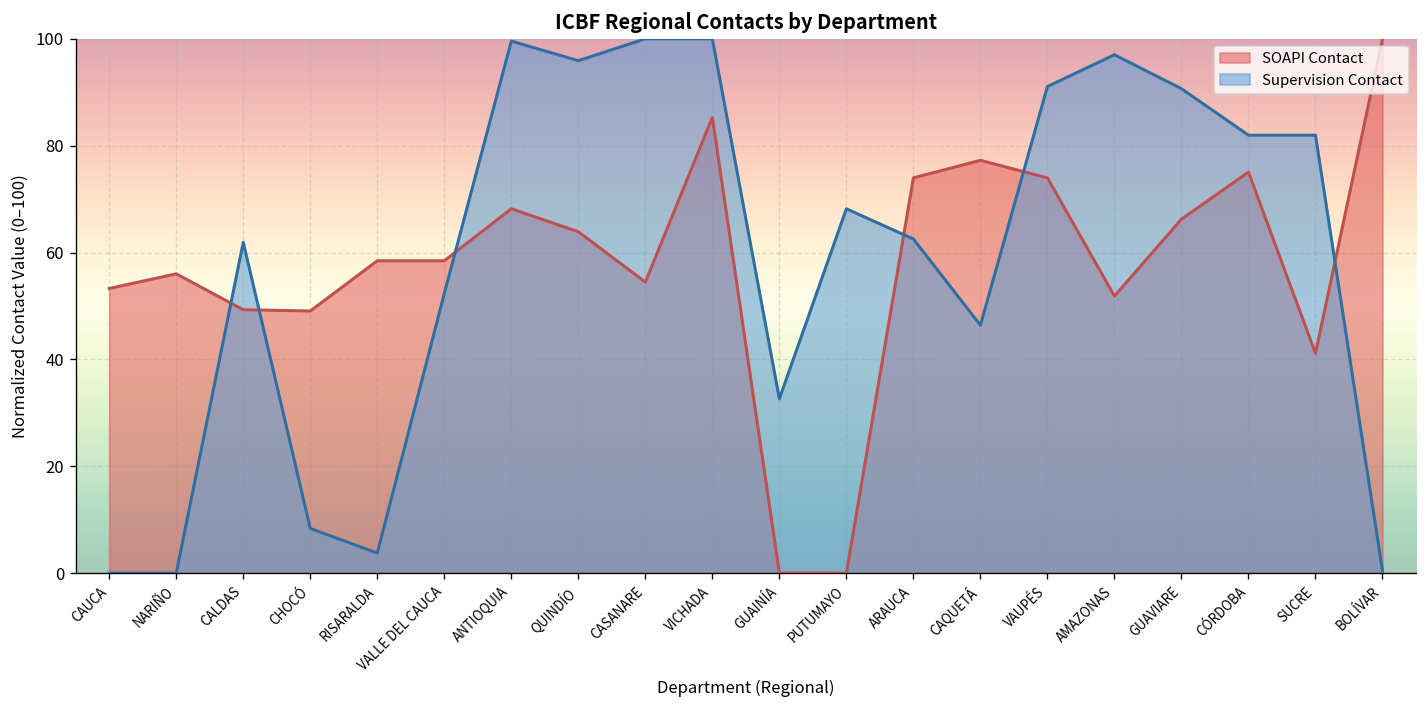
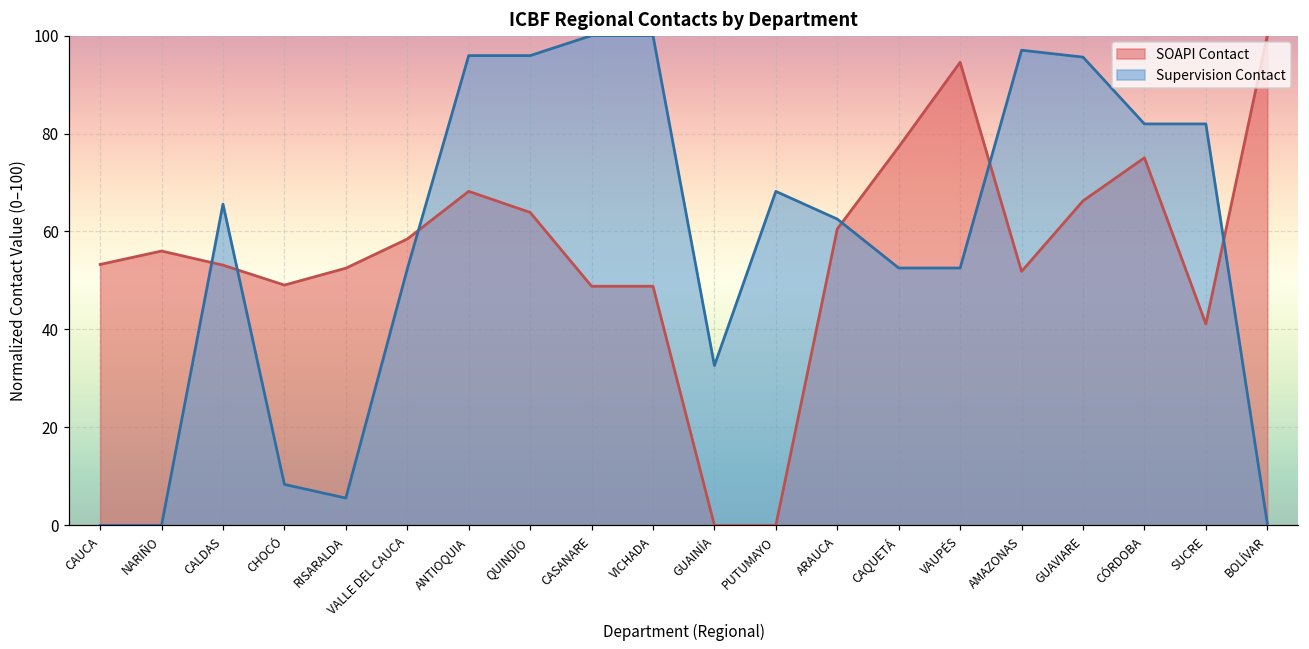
  {
    "SOAPI Contact": {
      "CAUCA": 53,
      "NARIÑO": 56,
-     "CALDAS": 49,
+     "CALDAS": 53,
      "CHOCÓ": 49,
-     "RISARALDA": 58,
+     "RISARALDA": 53,
      "VALLE DEL CAUCA": 58,
      "ANTIOQUIA": 68,
      "QUINDÍO": 64,
-     "CASANARE": 54,
-     "VICHADA": 85,
+     "CASANARE": 49,
+     "VICHADA": 49,
      "GUAINÍA": 0,
      "PUTUMAYO": 0,
-     "ARAUCA": 74,
+     "ARAUCA": 61,
      "CAQUETÁ": 77,
-     "VAUPÉS": 74,
+     "VAUPÉS": 95,
      "AMAZONAS": 52,
      "GUAVIARE": 66,
      "CÓRDOBA": 75,
      "SUCRE": 41,
      "BOLÍVAR": 100
    },
    "Supervision Contact": {
      "CAUCA": 0,
      "NARIÑO": 0,
-     "CALDAS": 62,
+     "CALDAS": 66,
      "CHOCÓ": 8,
-     "RISARALDA": 4,
+     "RISARALDA": 6,
      "VALLE DEL CAUCA": 52,
-     "ANTIOQUIA": 100,
+     "ANTIOQUIA": 96,
      "QUINDÍO": 96,
      "CASANARE": 100,
      "VICHADA": 100,
      "GUAINÍA": 33,
      "PUTUMAYO": 68,
      "ARAUCA": 63,
-     "CAQUETÁ": 46,
-     "VAUPÉS": 91,
+     "CAQUETÁ": 53,
+     "VAUPÉS": 53,
      "AMAZONAS": 97,
-     "GUAVIARE": 91,
+     "GUAVIARE": 96,
      "CÓRDOBA": 82,
      "SUCRE": 82,
      "BOLÍVAR": 0
    }
  }
